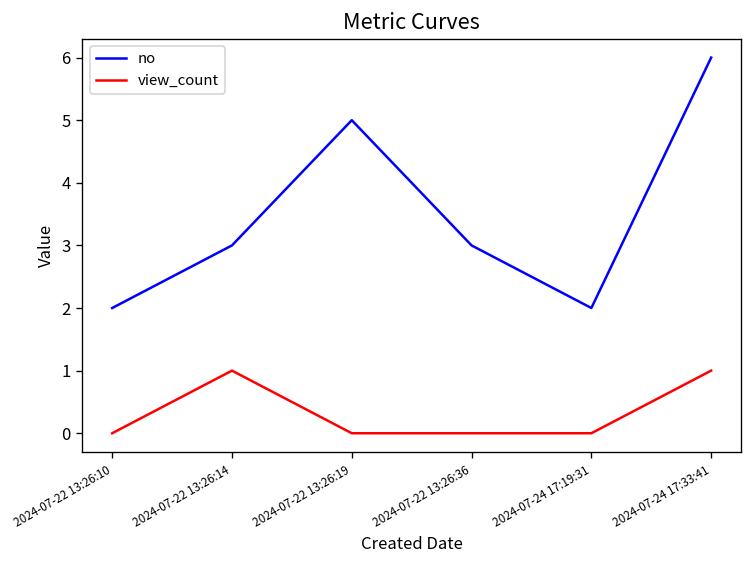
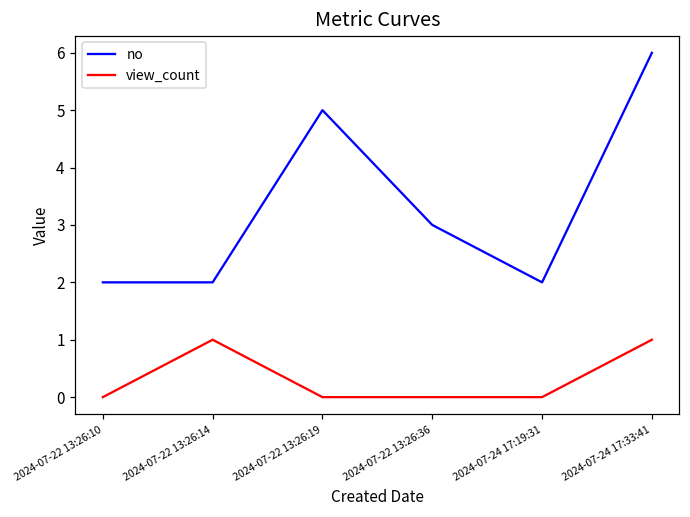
  {
    "no": {
      "2024-07-22 13:26:10": 2,
-     "2024-07-22 13:26:14": 3,
+     "2024-07-22 13:26:14": 2,
      "2024-07-22 13:26:19": 5,
      "2024-07-22 13:26:36": 3,
      "2024-07-24 17:19:31": 2,
      "2024-07-24 17:33:41": 6
    },
    "view_count": {
      "2024-07-22 13:26:10": 0,
      "2024-07-22 13:26:14": 1,
      "2024-07-22 13:26:19": 0,
      "2024-07-22 13:26:36": 0,
      "2024-07-24 17:19:31": 0,
      "2024-07-24 17:33:41": 1
    }
  }
